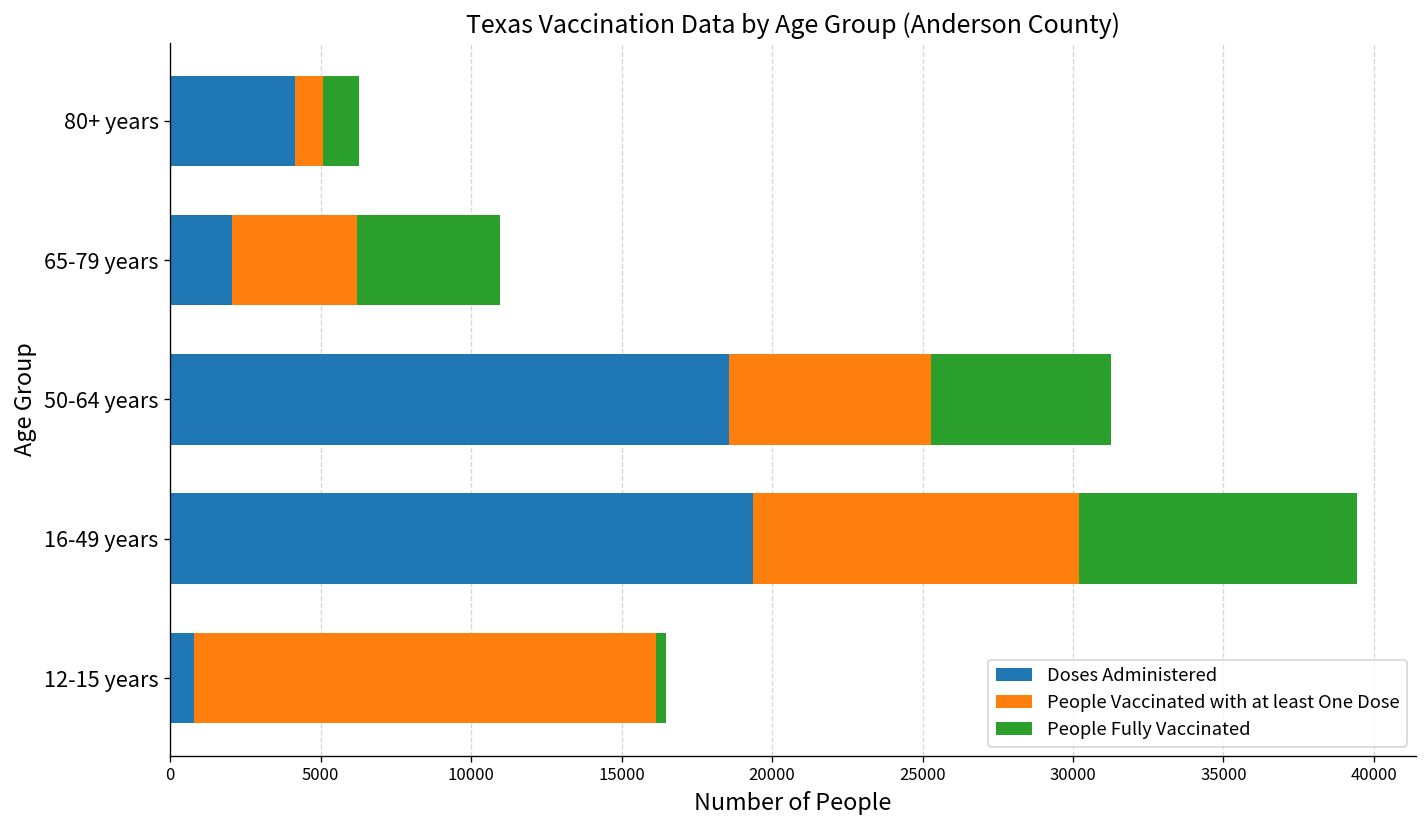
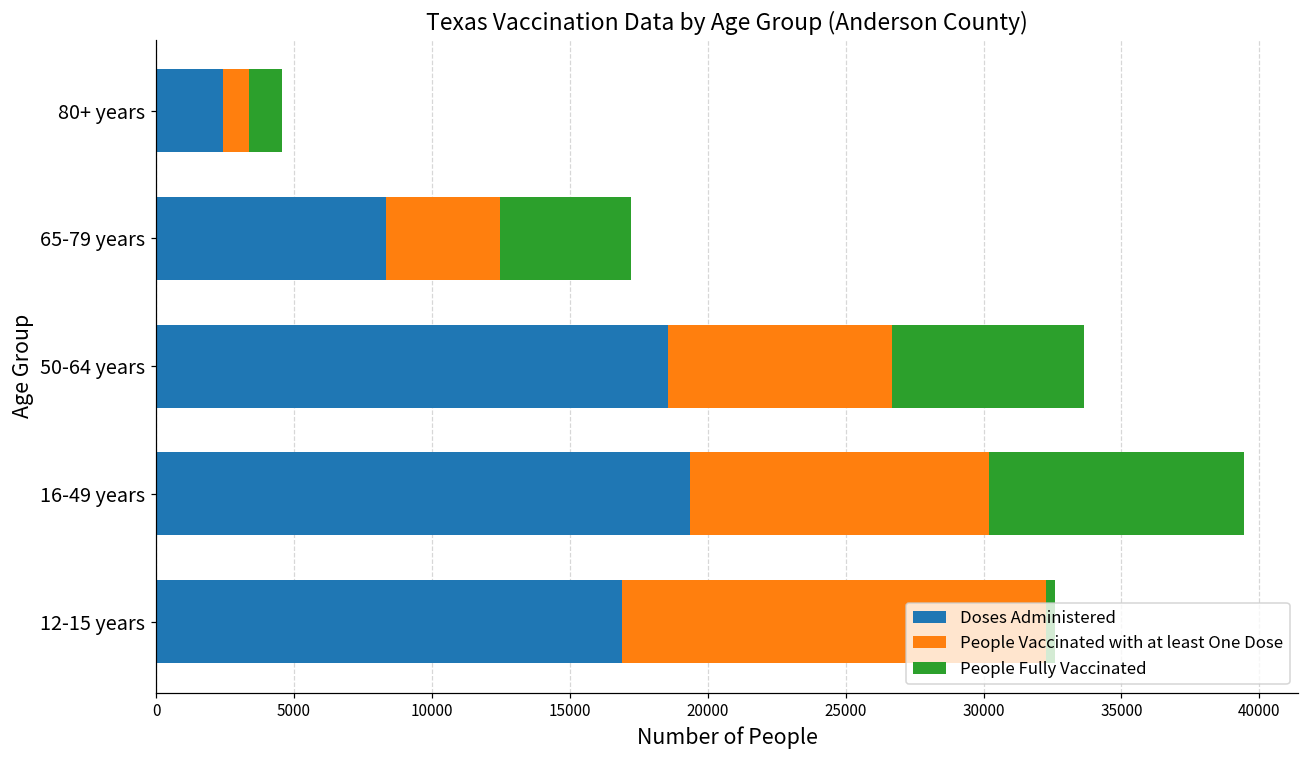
  {
    "Doses Administered": {
-     "80+ years": 4100,
-     "65-79 years": 2100,
+     "80+ years": 2400,
+     "65-79 years": 8300,
      "50-64 years": 18600,
      "16-49 years": 19400,
-     "12-15 years": 800
+     "12-15 years": 16900
    },
    "People Vaccinated with at least One Dose": {
      "80+ years": 900,
      "65-79 years": 4100,
-     "50-64 years": 6700,
+     "50-64 years": 8100,
      "16-49 years": 10800
    },
    "People Fully Vaccinated": {
      "80+ years": 1200,
      "65-79 years": 4800,
-     "50-64 years": 6000,
+     "50-64 years": 6900,
      "16-49 years": 9200
    }
  }
